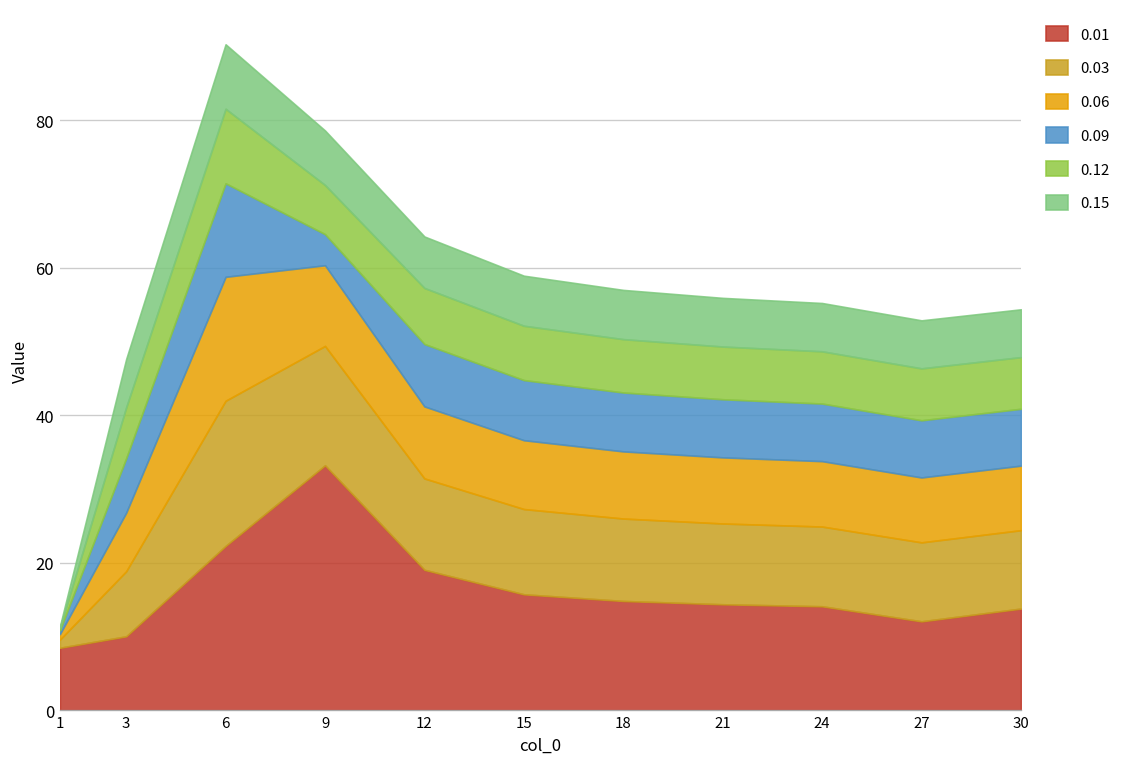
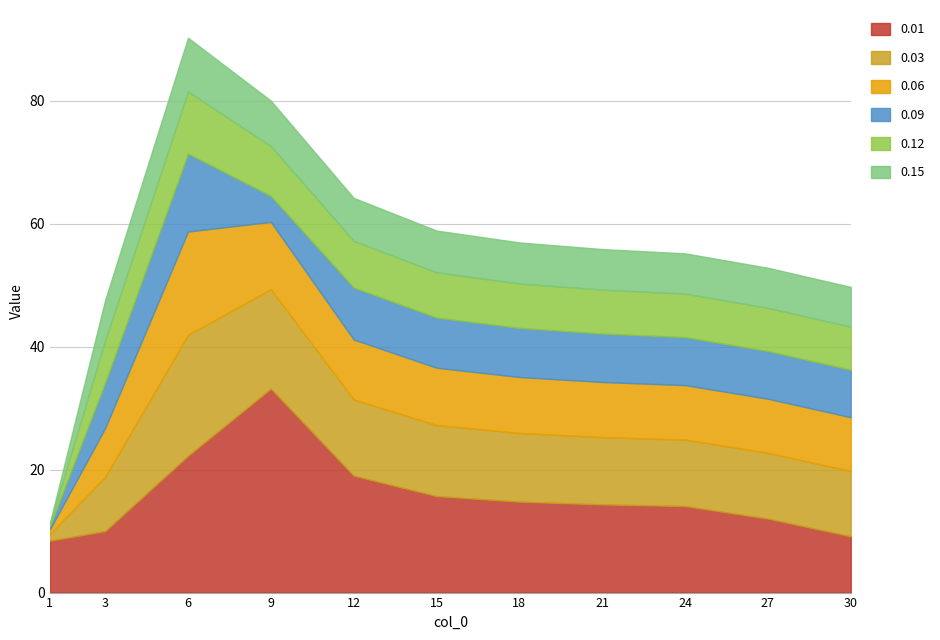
  {
    "0.01": {
      "1": 8,
      "3": 10,
      "6": 22,
      "9": 33,
      "12": 19,
      "15": 16,
      "18": 15,
      "21": 14,
      "24": 14,
      "27": 12,
-     "30": 14
+     "30": 9
    },
    "0.09": {
      "3": 7,
      "6": 13,
      "9": 4,
      "12": 8,
      "15": 8,
      "18": 8,
      "21": 8,
      "24": 8,
      "27": 8,
      "30": 8
    },
    "0.12": {
      "3": 7,
      "6": 10,
-     "9": 7,
+     "9": 8,
      "12": 8,
      "15": 7,
      "18": 7,
      "21": 7,
      "24": 7,
      "27": 7,
      "30": 7
    },
    "0.15": {
      "3": 7,
      "6": 9,
      "9": 7,
      "12": 7,
      "15": 7,
      "18": 7,
      "21": 7,
      "24": 7,
      "27": 7,
      "30": 6
    }
  }
